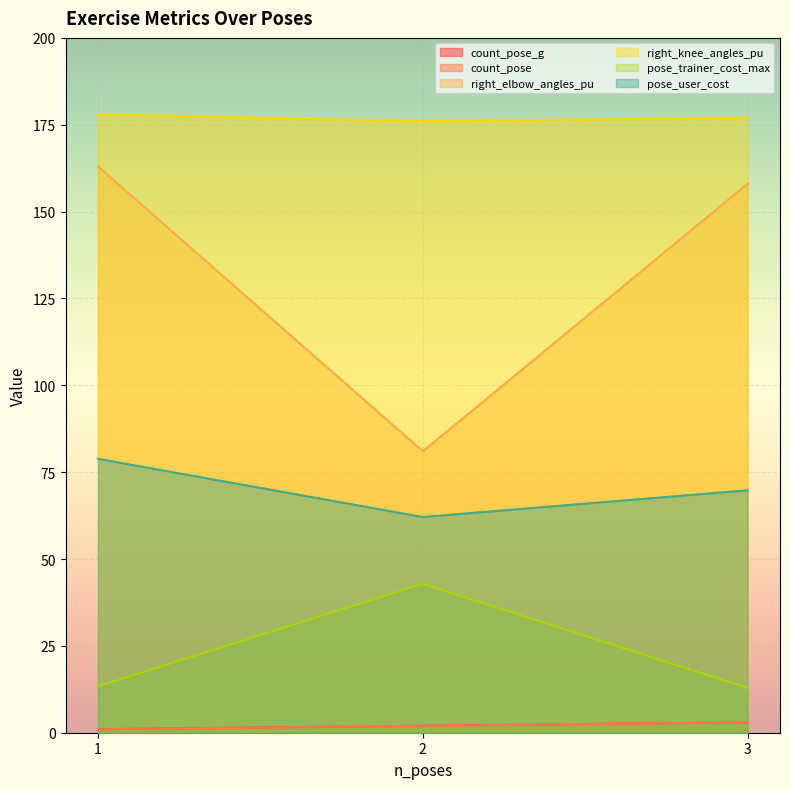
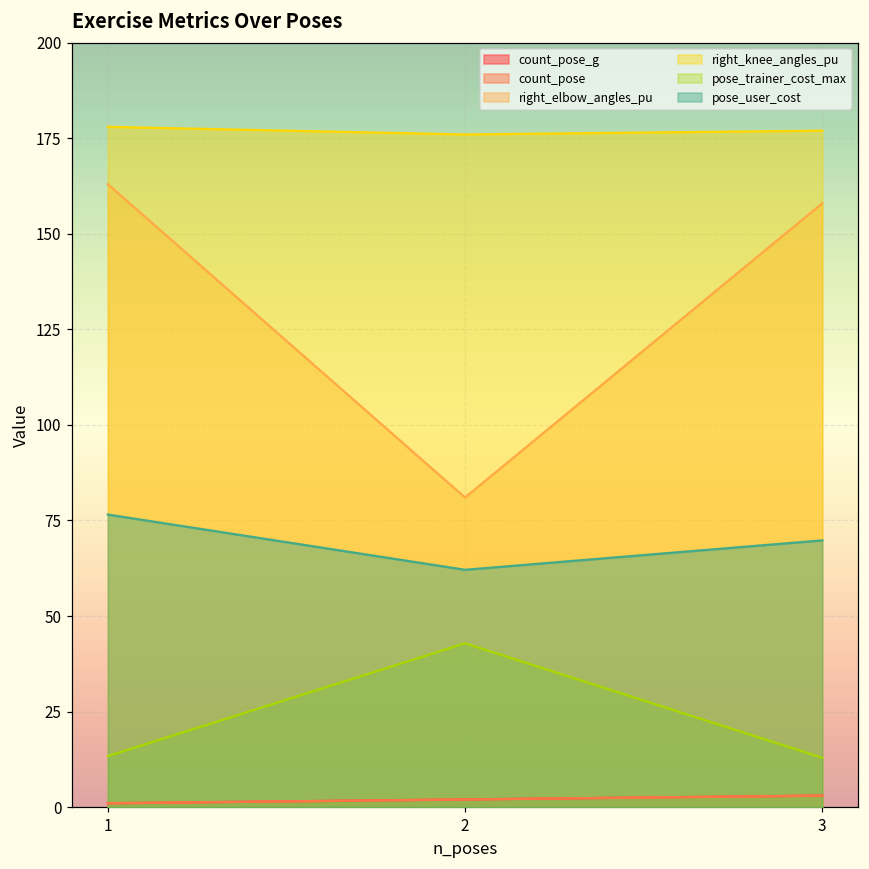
  {
    "pose_user_cost": {
-     "1": 79,
+     "1": 77,
      "2": 62,
      "3": 70
    }
  }
